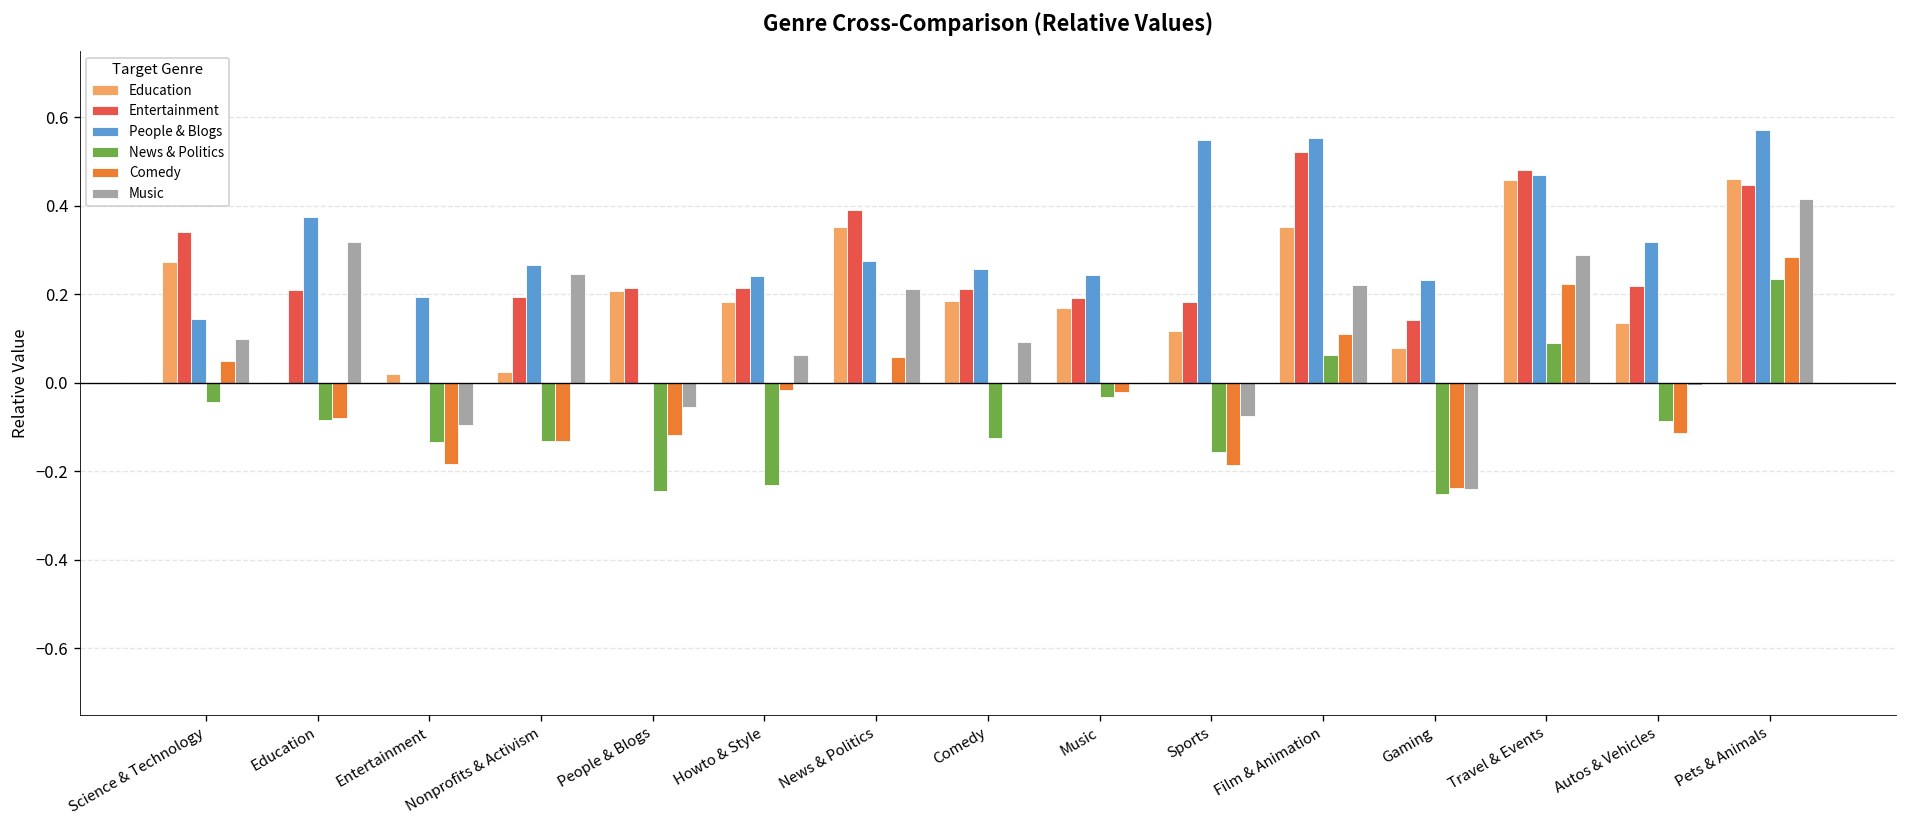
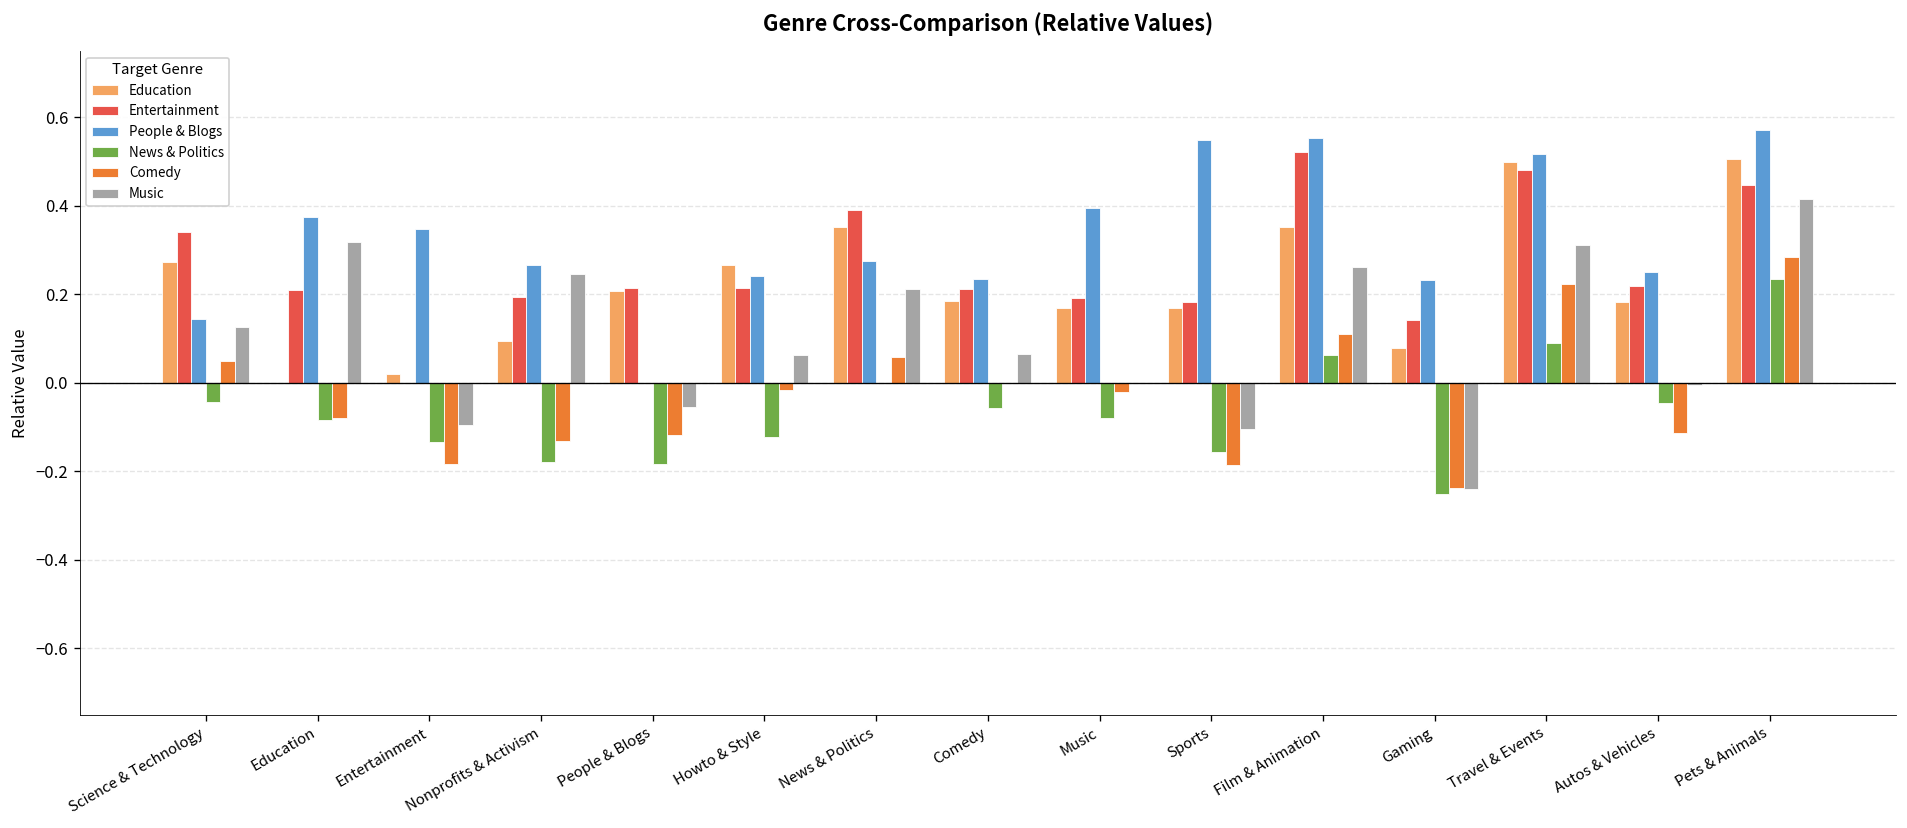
  {
    "Education": {
      "Science & Technology": 0.27,
      "Education": 0.00,
      "Entertainment": 0.02,
-     "Nonprofits & Activism": 0.03,
+     "Nonprofits & Activism": 0.09,
      "People & Blogs": 0.21,
-     "Howto & Style": 0.18,
+     "Howto & Style": 0.27,
      "News & Politics": 0.35,
      "Comedy": 0.19,
      "Music": 0.17,
-     "Sports": 0.12,
+     "Sports": 0.17,
      "Film & Animation": 0.35,
      "Gaming": 0.08,
-     "Travel & Events": 0.46,
-     "Autos & Vehicles": 0.14,
-     "Pets & Animals": 0.46
+     "Travel & Events": 0.50,
+     "Autos & Vehicles": 0.18,
+     "Pets & Animals": 0.51
    },
    "People & Blogs": {
      "Science & Technology": 0.14,
      "Education": 0.37,
-     "Entertainment": 0.20,
+     "Entertainment": 0.35,
      "Nonprofits & Activism": 0.27,
      "People & Blogs": 0.00,
      "Howto & Style": 0.24,
      "News & Politics": 0.28,
-     "Comedy": 0.26,
-     "Music": 0.24,
+     "Comedy": 0.23,
+     "Music": 0.39,
      "Sports": 0.55,
      "Film & Animation": 0.55,
      "Gaming": 0.23,
-     "Travel & Events": 0.47,
-     "Autos & Vehicles": 0.32,
+     "Travel & Events": 0.52,
+     "Autos & Vehicles": 0.25,
      "Pets & Animals": 0.57
    },
    "News & Politics": {
      "Science & Technology": -0.04,
      "Education": -0.08,
      "Entertainment": -0.13,
-     "Nonprofits & Activism": -0.13,
-     "People & Blogs": -0.24,
-     "Howto & Style": -0.23,
+     "Nonprofits & Activism": -0.18,
+     "People & Blogs": -0.18,
+     "Howto & Style": -0.12,
      "News & Politics": 0.00,
-     "Comedy": -0.12,
-     "Music": -0.03,
+     "Comedy": -0.06,
+     "Music": -0.08,
      "Sports": -0.16,
      "Film & Animation": 0.06,
      "Gaming": -0.25,
      "Travel & Events": 0.09,
-     "Autos & Vehicles": -0.09,
+     "Autos & Vehicles": -0.05,
      "Pets & Animals": 0.24
    },
    "Music": {
-     "Science & Technology": 0.10,
+     "Science & Technology": 0.13,
      "Education": 0.32,
      "Entertainment": -0.10,
      "Nonprofits & Activism": 0.25,
      "People & Blogs": -0.05,
      "Howto & Style": 0.06,
      "News & Politics": 0.21,
-     "Comedy": 0.09,
+     "Comedy": 0.06,
      "Music": 0.00,
-     "Sports": -0.07,
-     "Film & Animation": 0.22,
+     "Sports": -0.10,
+     "Film & Animation": 0.26,
      "Gaming": -0.24,
-     "Travel & Events": 0.29,
+     "Travel & Events": 0.31,
      "Pets & Animals": 0.41
    }
  }
